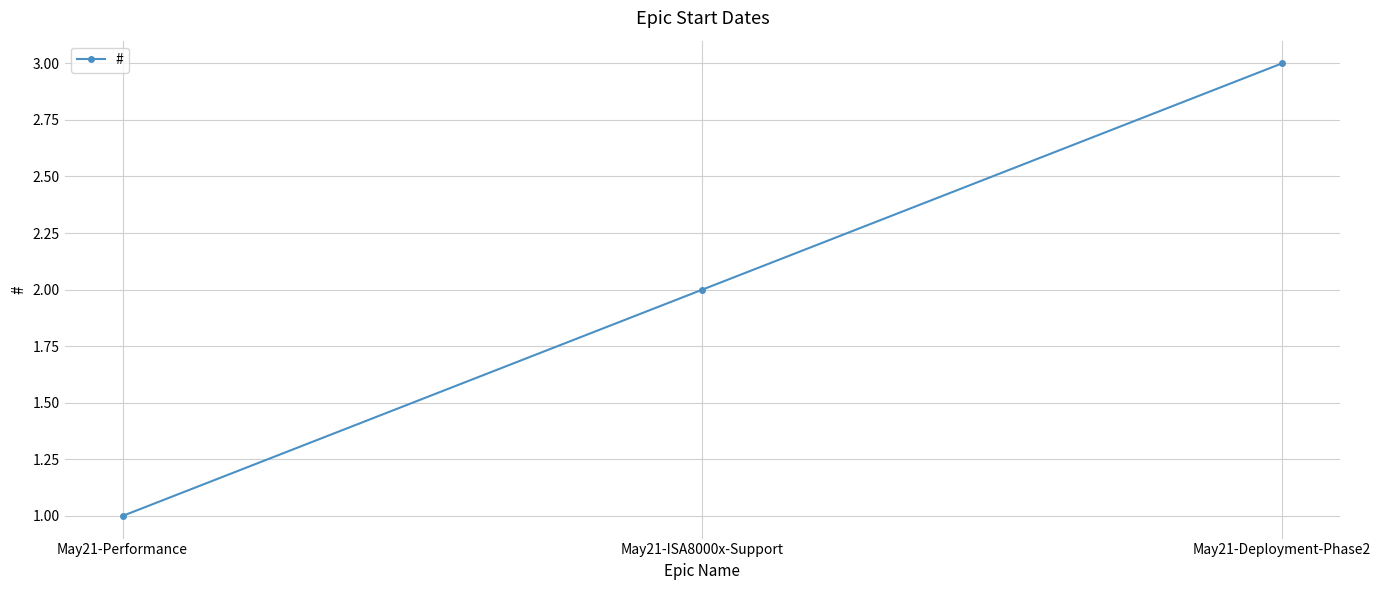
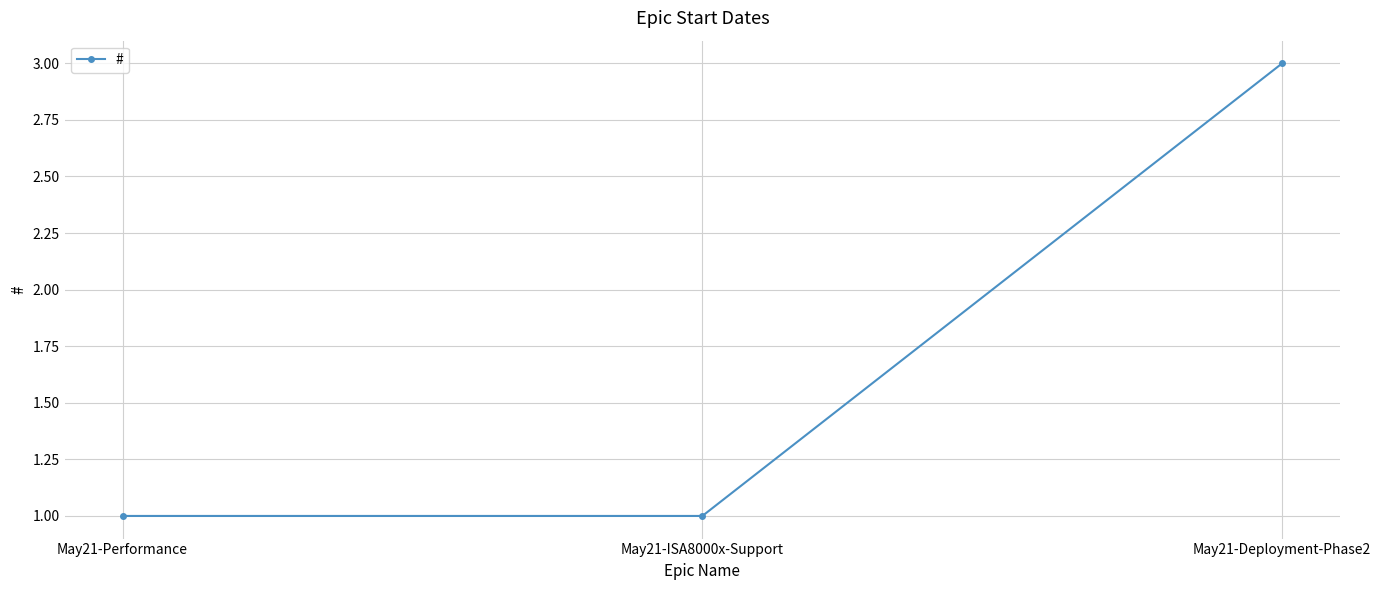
  {
    "May21-Performance": 1,
-   "May21-ISA8000x-Support": 2,
+   "May21-ISA8000x-Support": 1,
    "May21-Deployment-Phase2": 3
  }
